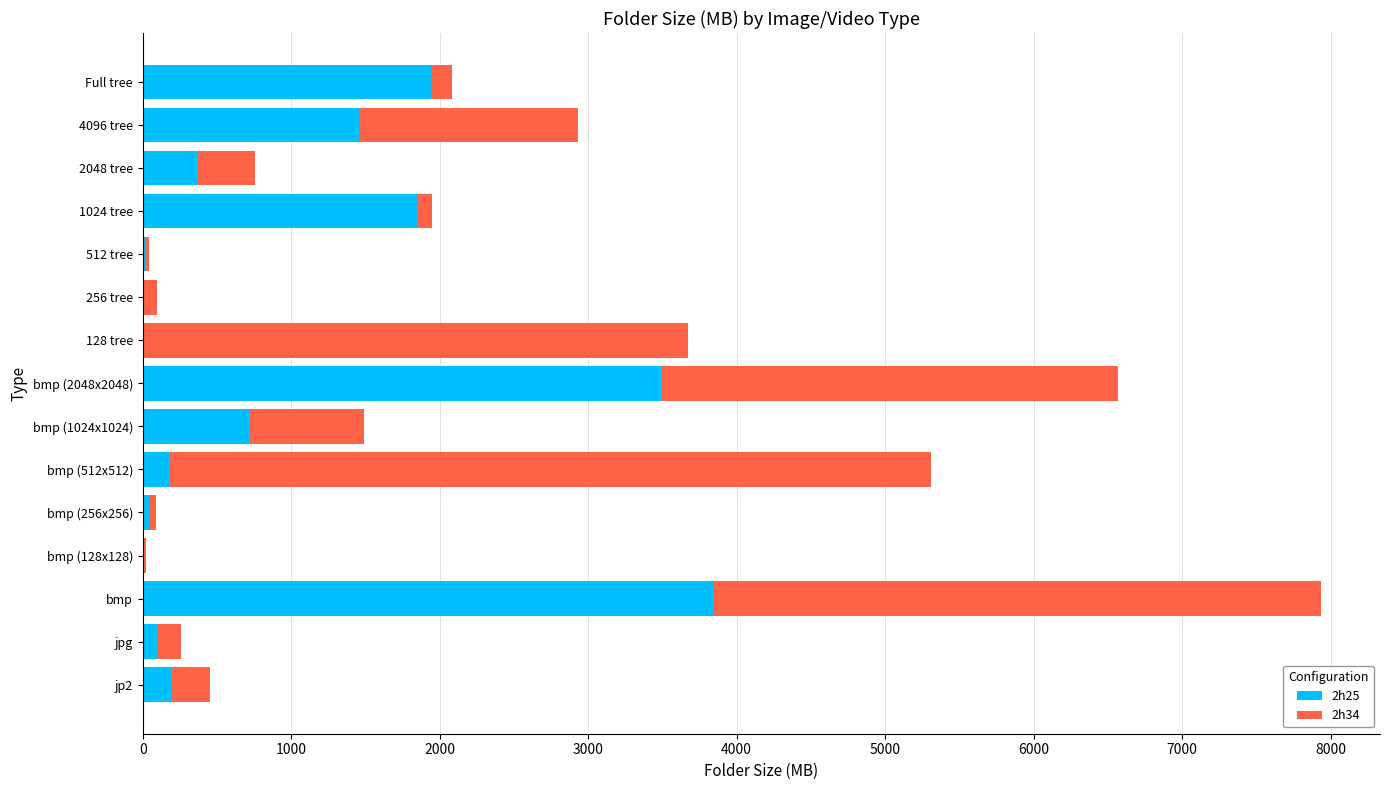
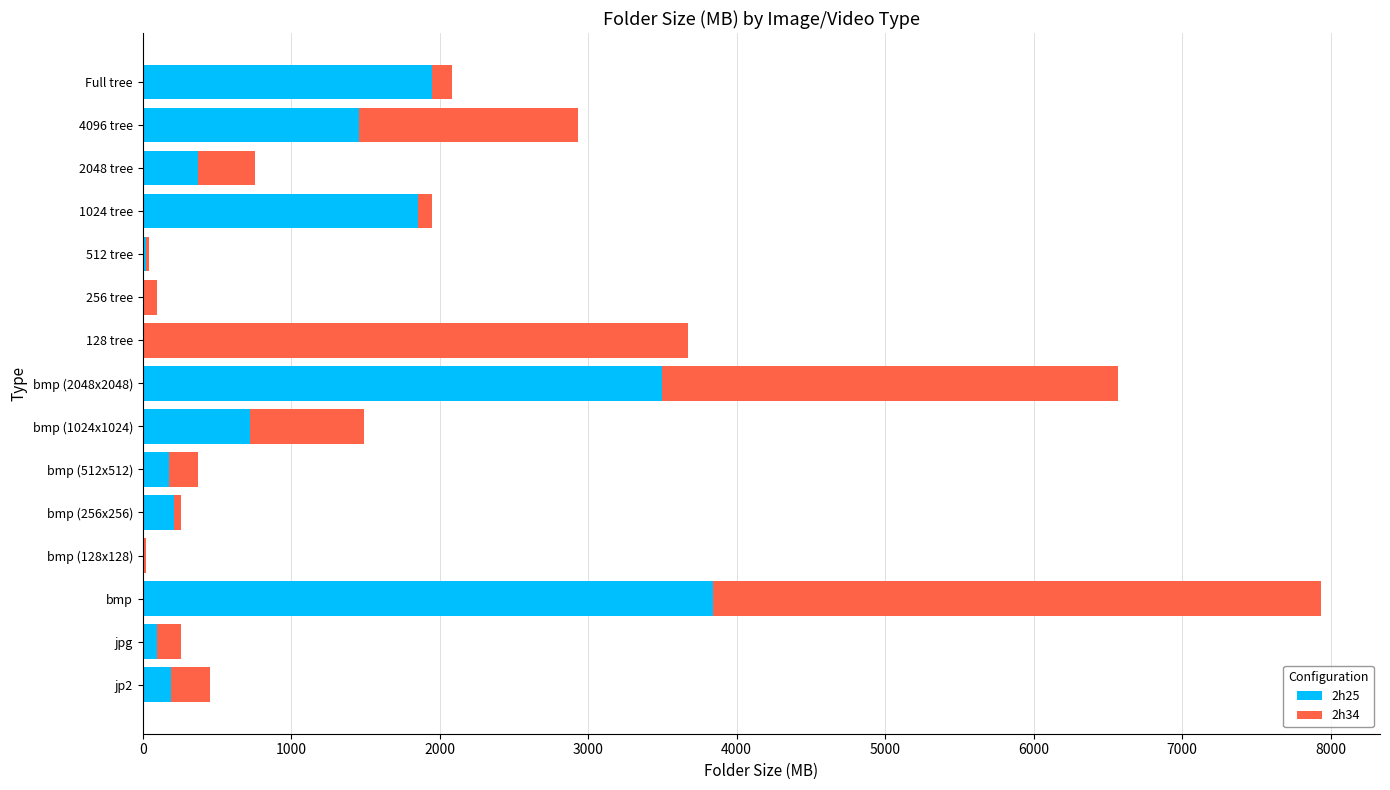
  {
    "2h25": {
      "Full tree": 1950,
      "4096 tree": 1450,
      "2048 tree": 380,
      "1024 tree": 1850,
      "512 tree": 20,
      "bmp (2048x2048)": 3490,
      "bmp (1024x1024)": 720,
      "bmp (512x512)": 180,
-     "bmp (256x256)": 50,
+     "bmp (256x256)": 210,
      "bmp": 3840,
      "jpg": 100,
      "jp2": 190
    },
    "2h34": {
      "Full tree": 130,
      "4096 tree": 1470,
      "2048 tree": 380,
      "1024 tree": 90,
      "512 tree": 20,
      "256 tree": 90,
      "128 tree": 3670,
      "bmp (2048x2048)": 3070,
      "bmp (1024x1024)": 770,
-     "bmp (512x512)": 5130,
+     "bmp (512x512)": 190,
      "bmp (256x256)": 50,
      "bmp": 4100,
      "jpg": 160,
      "jp2": 260
    }
  }
